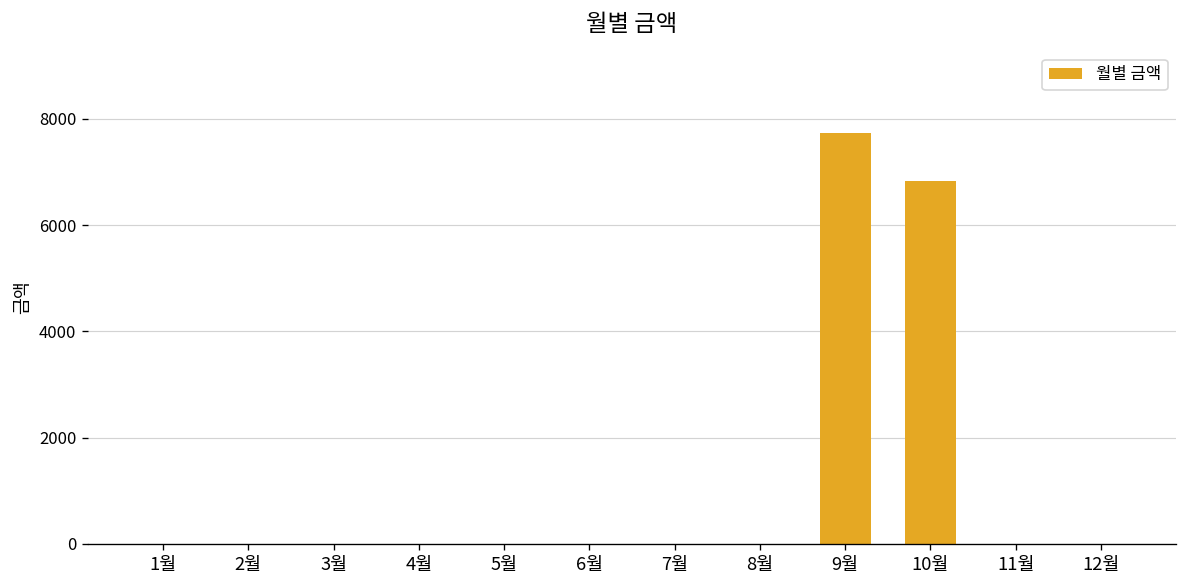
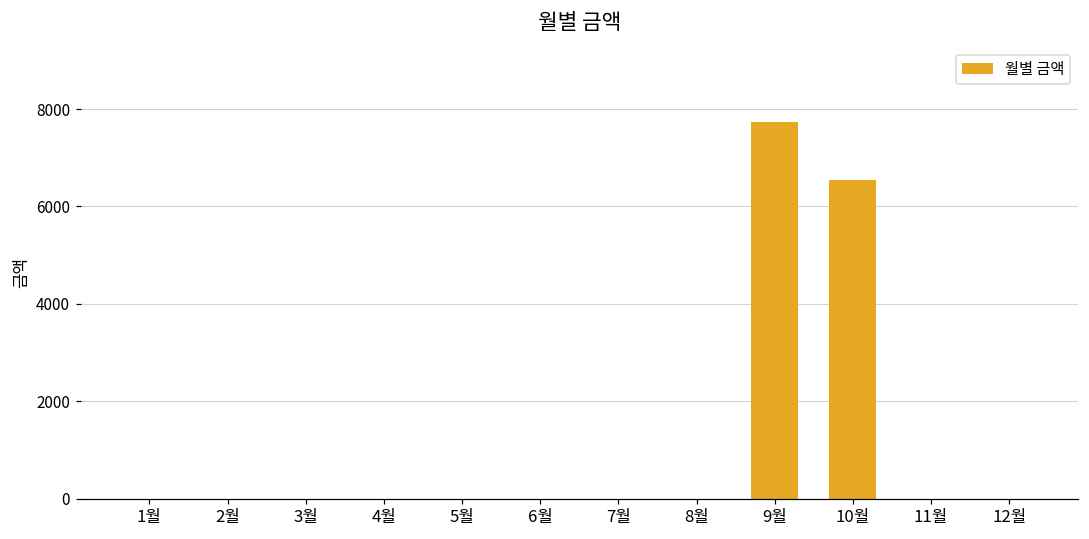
  {
    "1월": 0,
    "2월": 0,
    "3월": 0,
    "4월": 0,
    "5월": 0,
    "6월": 0,
    "7월": 0,
    "8월": 0,
    "9월": 7700,
-   "10월": 6800,
+   "10월": 6600,
    "11월": 0,
    "12월": 0
  }
